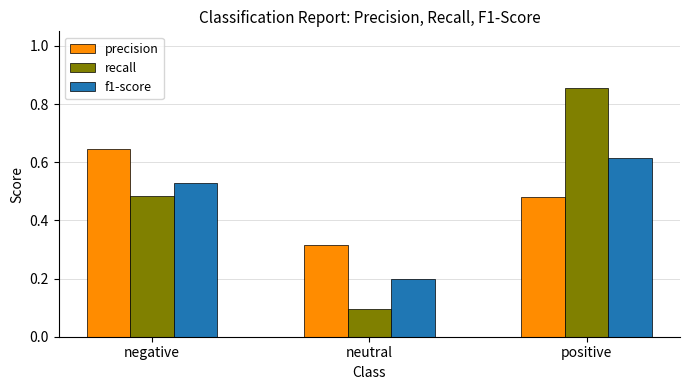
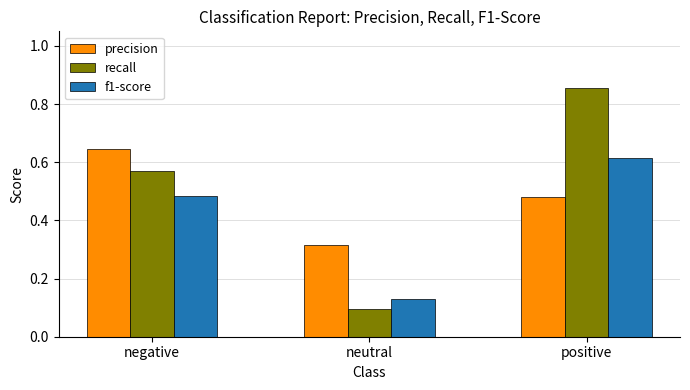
  {
    "precision": {
      "negative": 0.64,
      "neutral": 0.31,
      "positive": 0.48
    },
    "recall": {
-     "negative": 0.48,
+     "negative": 0.57,
      "neutral": 0.10,
      "positive": 0.86
    },
    "f1-score": {
-     "negative": 0.53,
-     "neutral": 0.20,
+     "negative": 0.48,
+     "neutral": 0.13,
      "positive": 0.61
    }
  }
